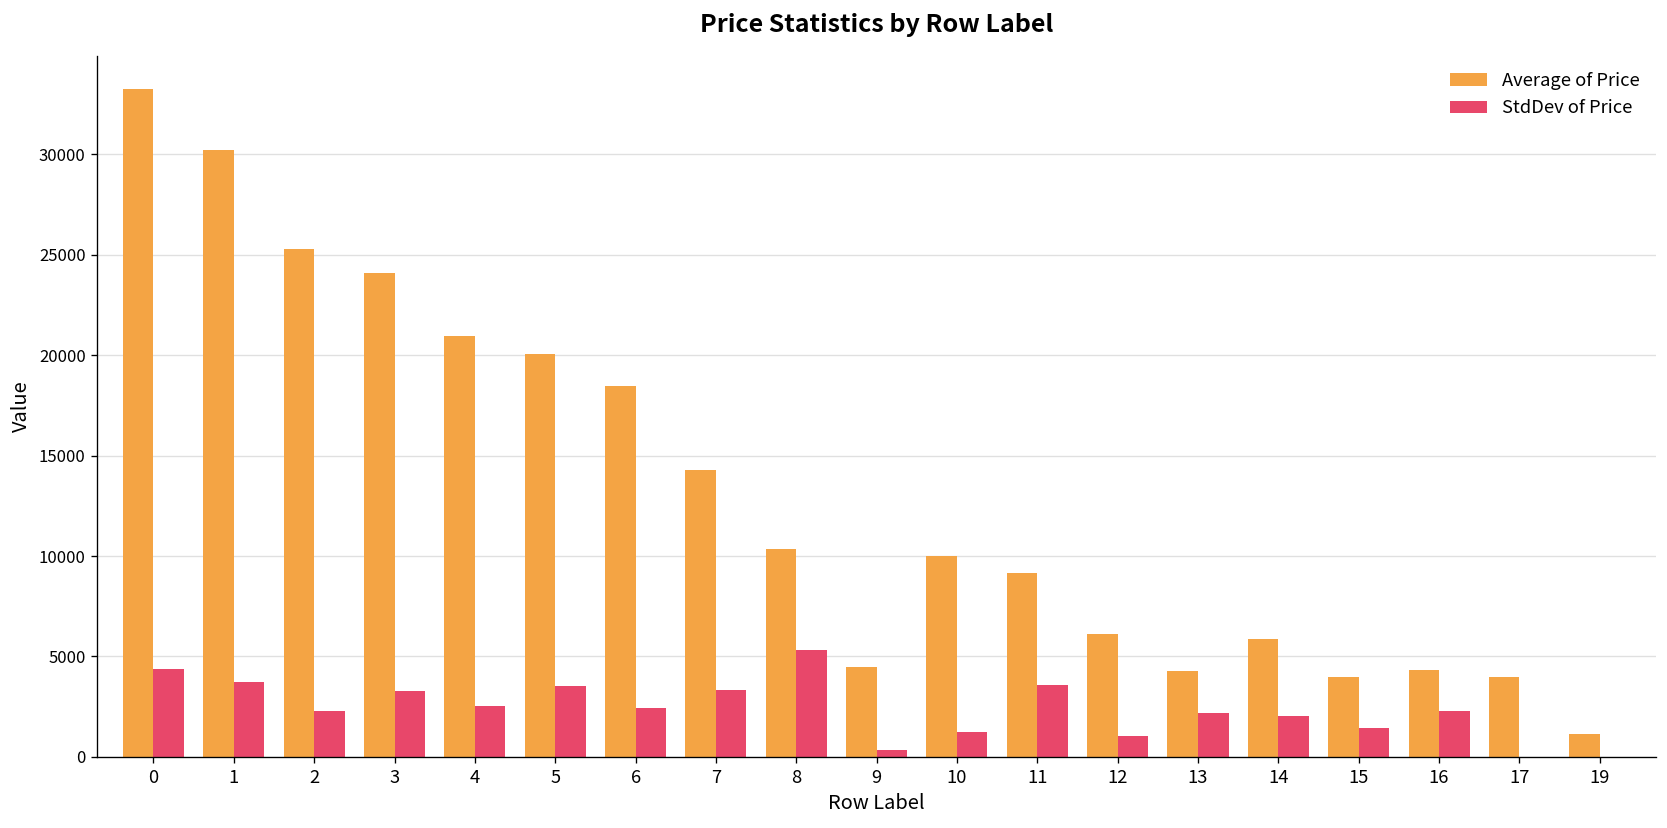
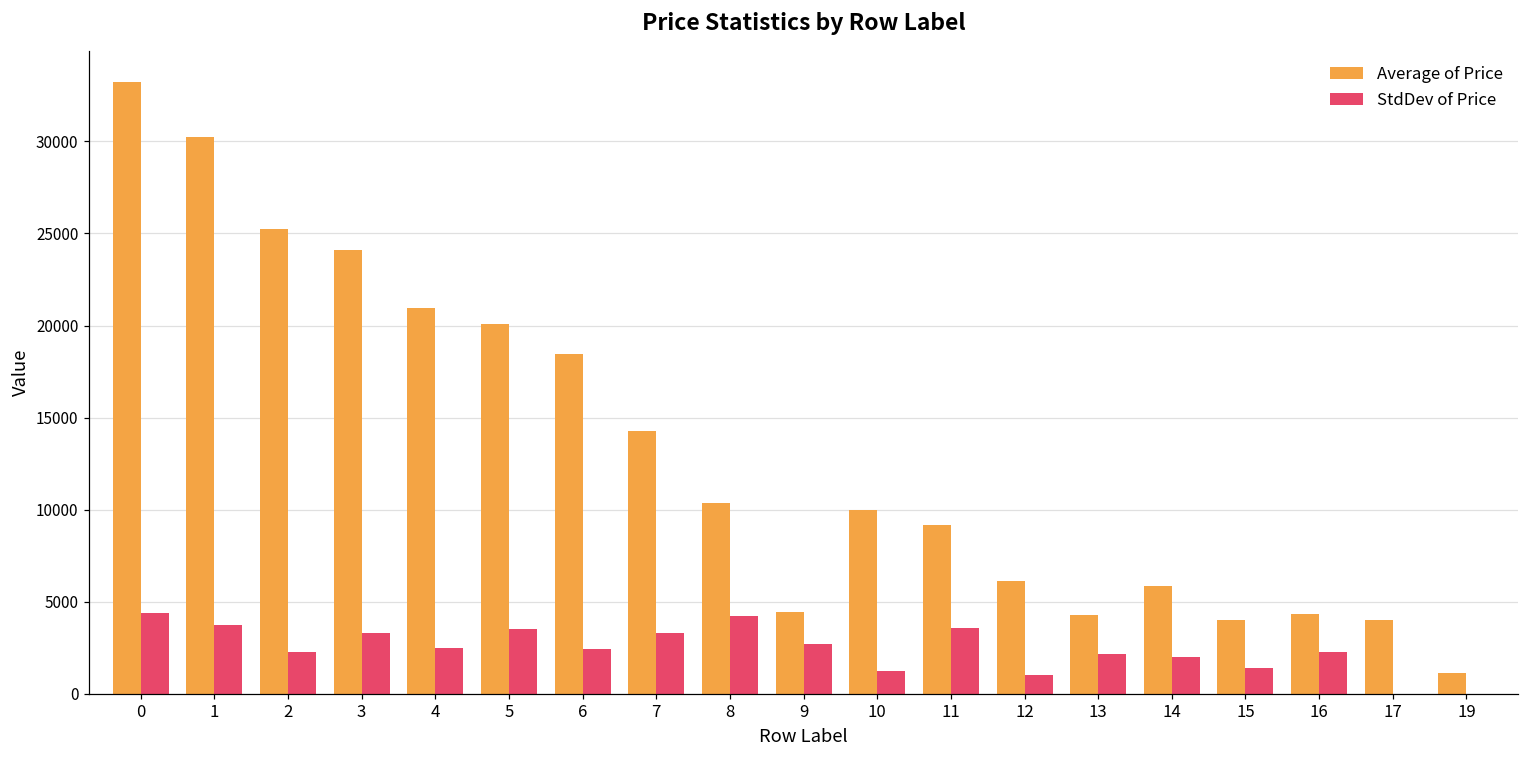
  {
    "Average of Price": {
      "0": 33200,
      "1": 30200,
      "2": 25300,
      "3": 24100,
      "4": 21000,
      "5": 20100,
      "6": 18400,
      "7": 14300,
      "8": 10400,
      "9": 4500,
      "10": 10000,
      "11": 9200,
      "12": 6100,
      "13": 4300,
      "14": 5900,
      "15": 4000,
      "16": 4300,
      "17": 4000,
      "19": 1200
    },
    "StdDev of Price": {
      "0": 4400,
      "1": 3700,
      "2": 2300,
      "3": 3300,
      "4": 2500,
      "5": 3500,
      "6": 2400,
      "7": 3300,
-     "8": 5300,
-     "9": 300,
+     "8": 4200,
+     "9": 2700,
      "10": 1200,
      "11": 3600,
      "12": 1000,
      "13": 2200,
      "14": 2000,
      "15": 1400,
      "16": 2300,
      "19": 0
    }
  }
